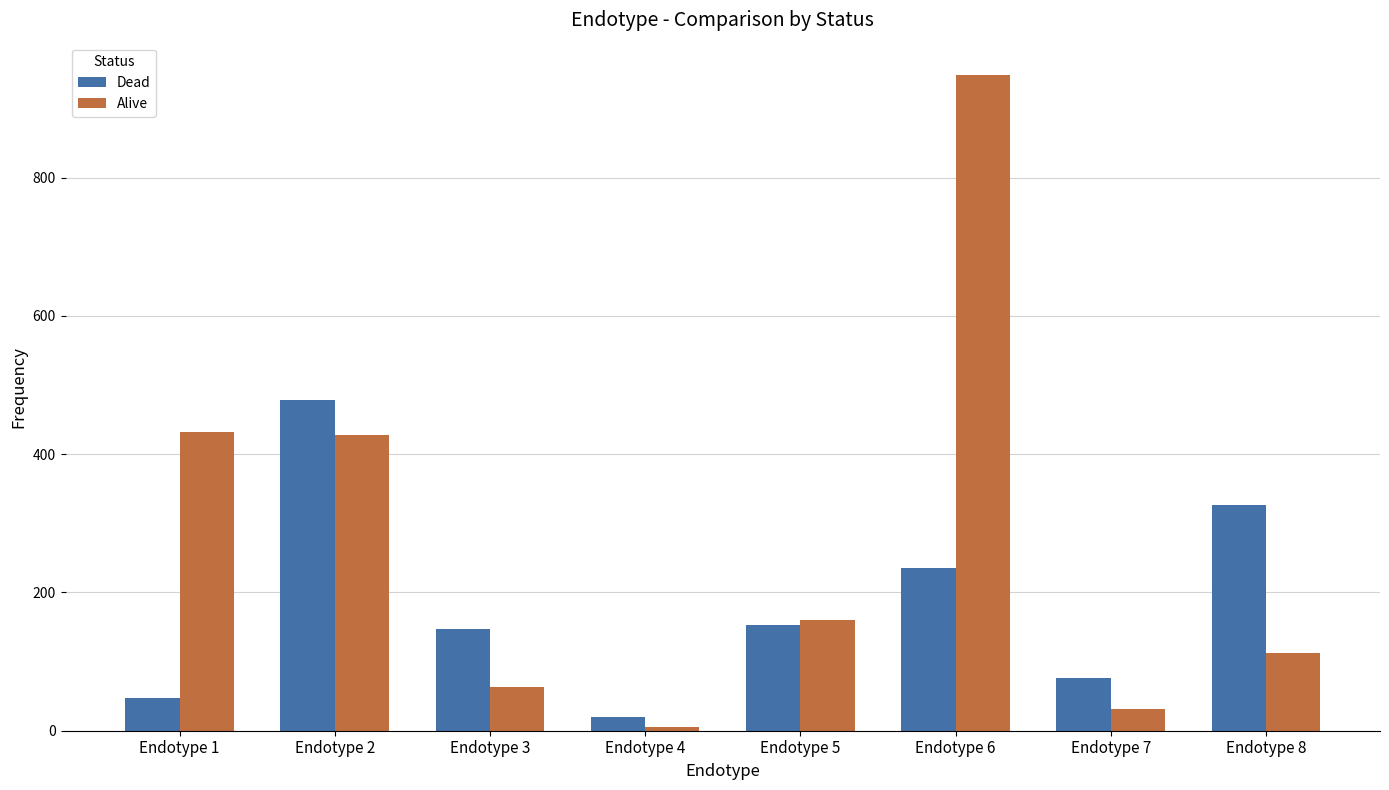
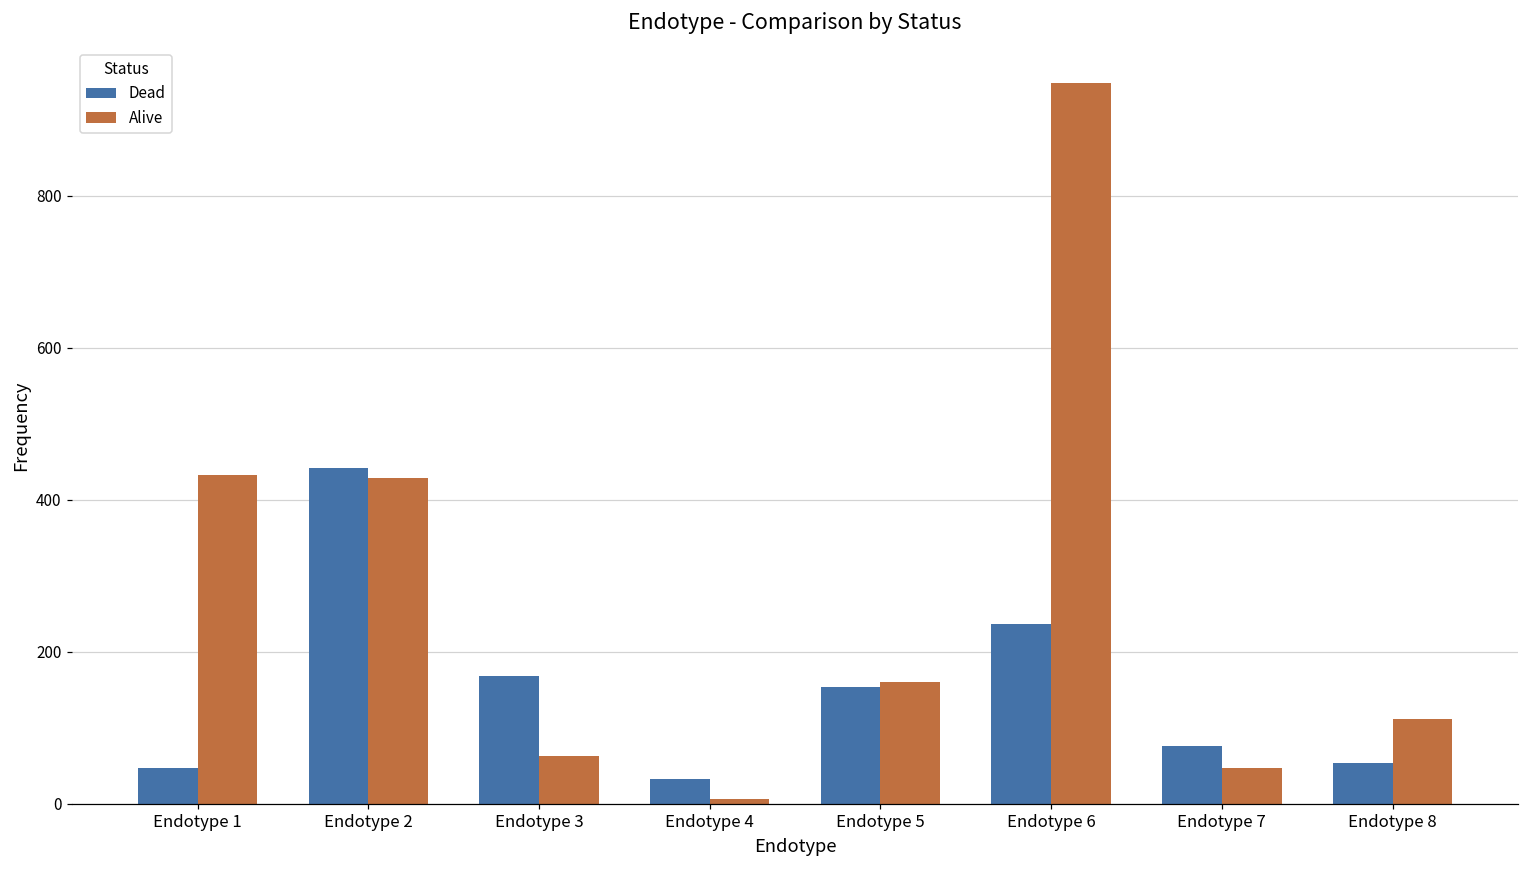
  {
    "Dead": {
      "Endotype 1": 50,
-     "Endotype 2": 480,
-     "Endotype 3": 150,
-     "Endotype 4": 20,
+     "Endotype 2": 440,
+     "Endotype 3": 170,
+     "Endotype 4": 30,
      "Endotype 5": 150,
      "Endotype 6": 240,
      "Endotype 7": 80,
-     "Endotype 8": 330
+     "Endotype 8": 50
    },
    "Alive": {
      "Endotype 1": 430,
      "Endotype 2": 430,
      "Endotype 3": 60,
      "Endotype 4": 10,
      "Endotype 5": 160,
      "Endotype 6": 950,
-     "Endotype 7": 30,
+     "Endotype 7": 50,
      "Endotype 8": 110
    }
  }
